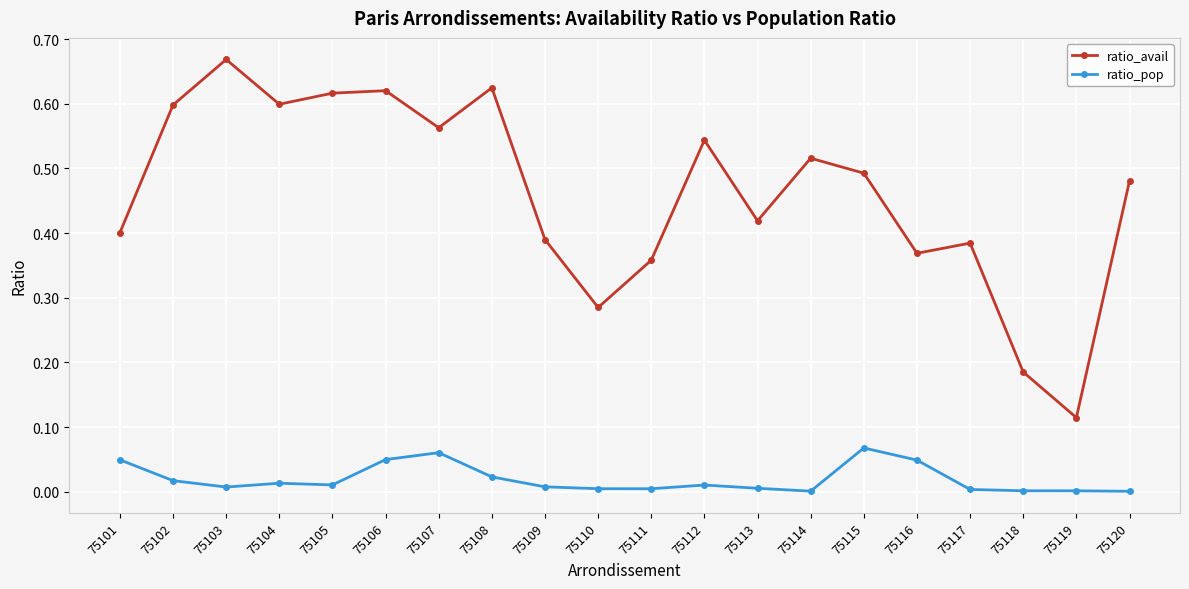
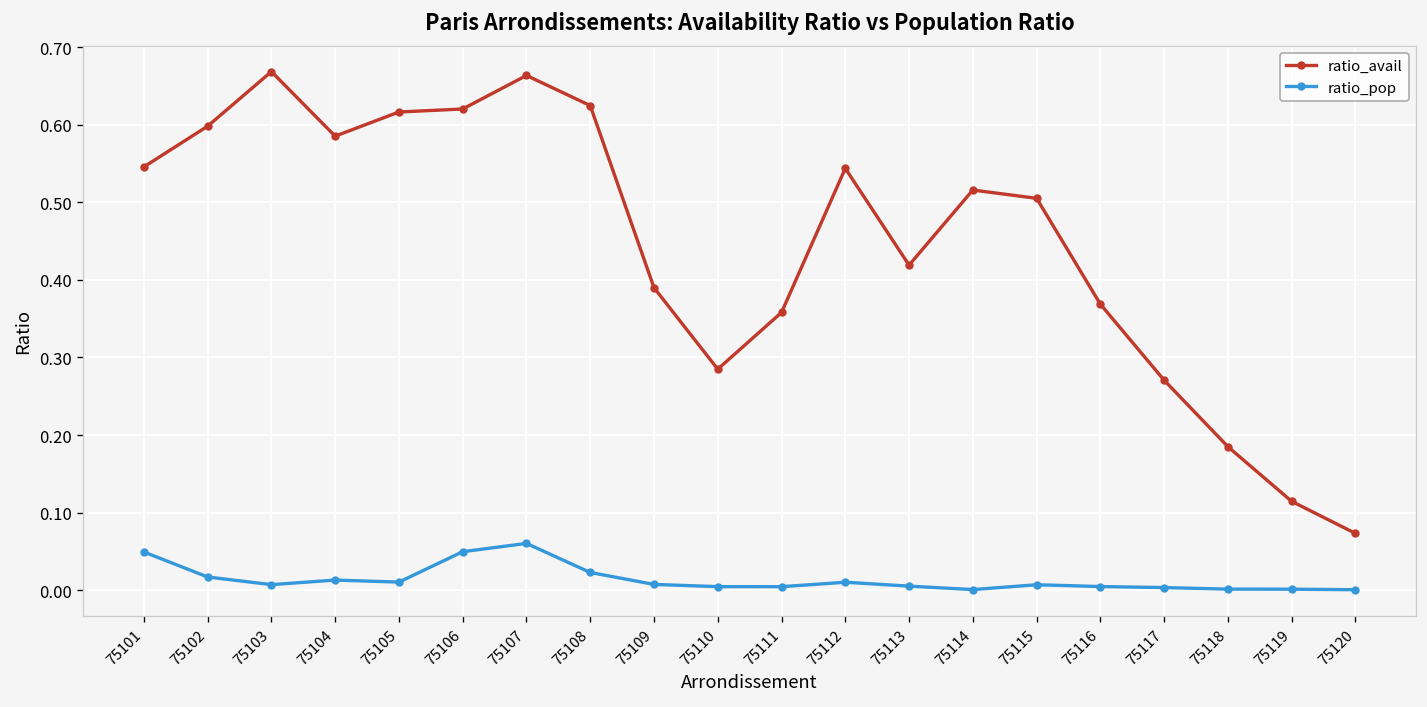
  {
    "ratio_avail": {
-     "75101": 0.40,
+     "75101": 0.55,
      "75102": 0.60,
      "75103": 0.67,
-     "75104": 0.60,
+     "75104": 0.59,
      "75105": 0.62,
      "75106": 0.62,
-     "75107": 0.56,
+     "75107": 0.66,
      "75108": 0.62,
      "75109": 0.39,
      "75110": 0.28,
      "75111": 0.36,
      "75112": 0.54,
      "75113": 0.42,
      "75114": 0.52,
-     "75115": 0.49,
+     "75115": 0.51,
      "75116": 0.37,
-     "75117": 0.38,
+     "75117": 0.27,
      "75118": 0.19,
      "75119": 0.11,
-     "75120": 0.48
+     "75120": 0.07
    },
    "ratio_pop": {
      "75101": 0.05,
      "75102": 0.02,
      "75103": 0.01,
      "75104": 0.01,
      "75105": 0.01,
      "75106": 0.05,
      "75107": 0.06,
      "75108": 0.02,
      "75109": 0.01,
      "75110": 0.00,
      "75111": 0.00,
      "75112": 0.01,
      "75113": 0.01,
      "75114": 0.00,
-     "75115": 0.07,
-     "75116": 0.05,
+     "75115": 0.01,
+     "75116": 0.00,
      "75117": 0.00,
      "75118": 0.00,
      "75119": 0.00,
      "75120": 0.00
    }
  }
